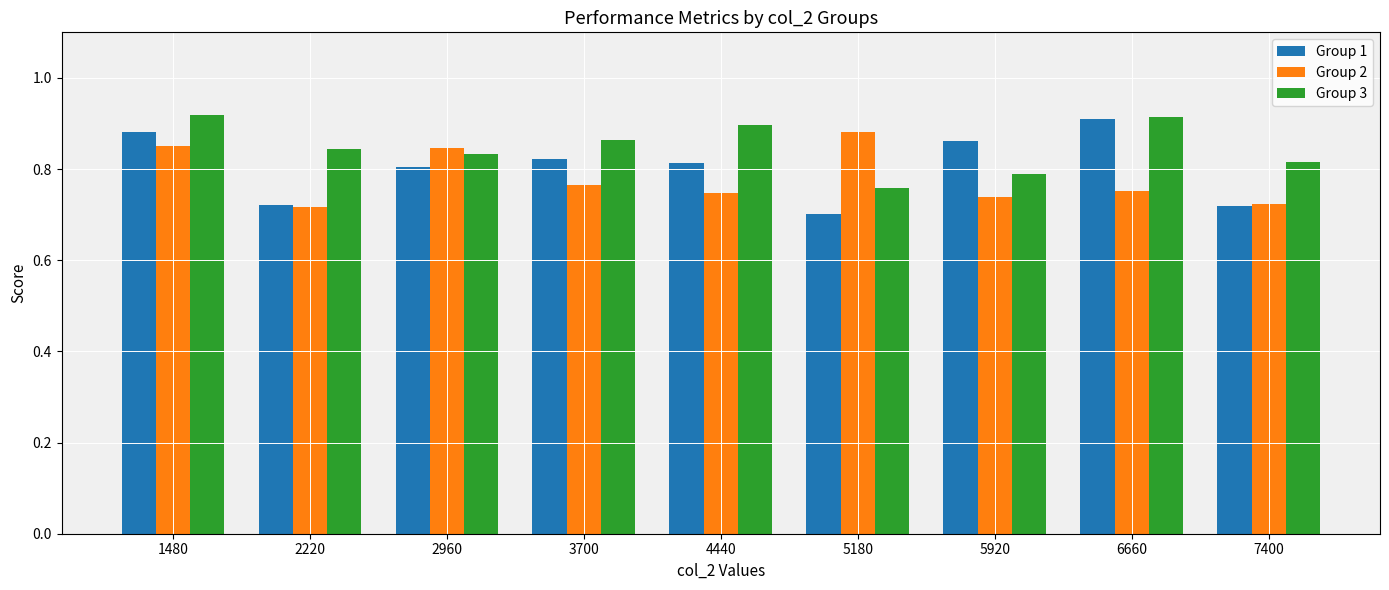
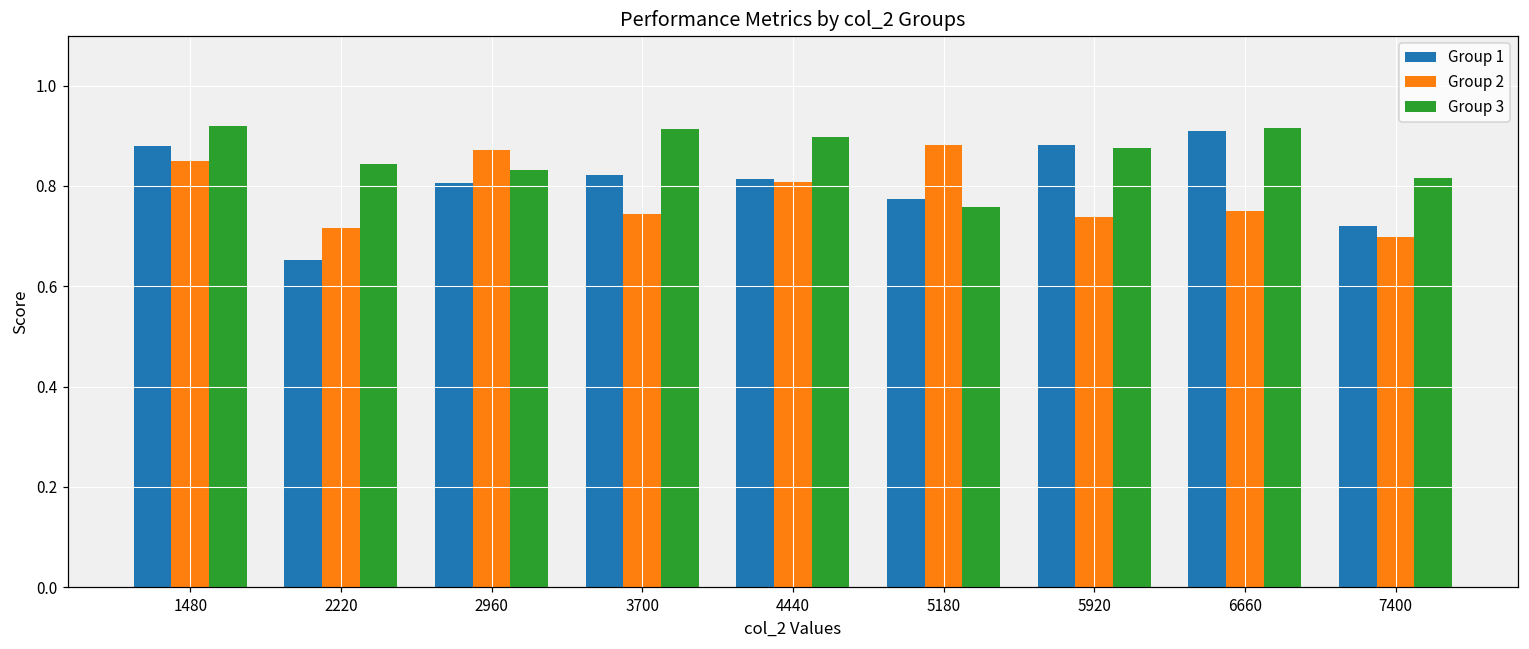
  {
    "Group 1": {
      "1480": 0.88,
-     "2220": 0.72,
+     "2220": 0.65,
      "2960": 0.81,
      "3700": 0.82,
      "4440": 0.81,
-     "5180": 0.70,
-     "5920": 0.86,
+     "5180": 0.77,
+     "5920": 0.88,
      "6660": 0.91,
      "7400": 0.72
    },
    "Group 2": {
      "1480": 0.85,
      "2220": 0.72,
-     "2960": 0.85,
-     "3700": 0.77,
-     "4440": 0.75,
+     "2960": 0.87,
+     "3700": 0.74,
+     "4440": 0.81,
      "5180": 0.88,
      "5920": 0.74,
      "6660": 0.75,
-     "7400": 0.72
+     "7400": 0.70
    },
    "Group 3": {
      "1480": 0.92,
      "2220": 0.84,
      "2960": 0.83,
-     "3700": 0.86,
+     "3700": 0.91,
      "4440": 0.90,
      "5180": 0.76,
-     "5920": 0.79,
+     "5920": 0.88,
      "6660": 0.91,
      "7400": 0.82
    }
  }
